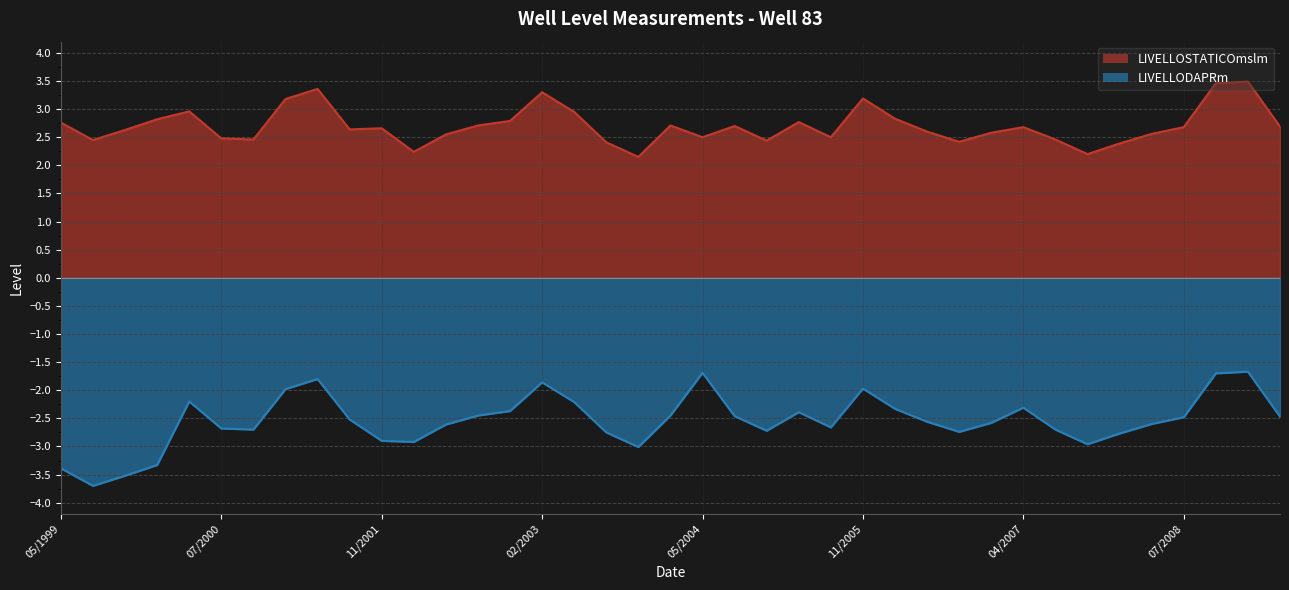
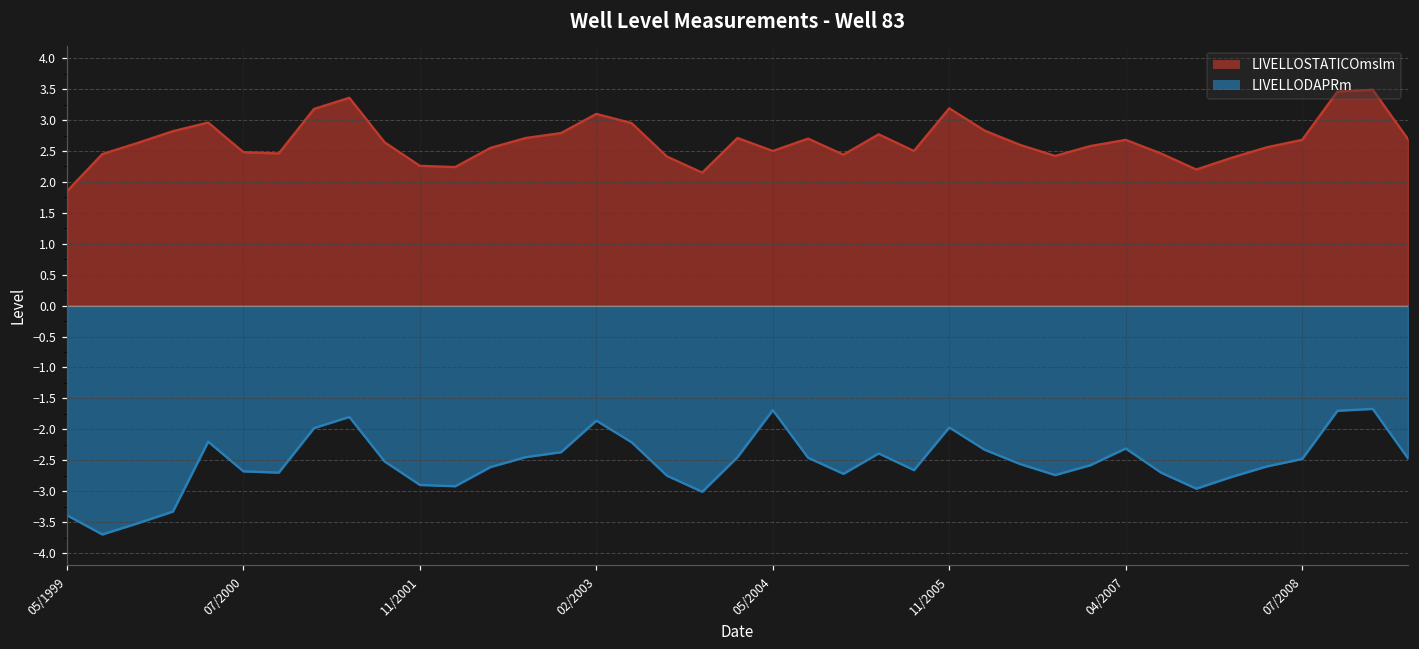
  {
    "LIVELLOSTATICOmslm": {
-     "05/1999": 2.8,
+     "05/1999": 1.9,
      "07/2000": 2.5,
-     "11/2001": 2.7,
-     "02/2003": 3.3,
+     "11/2001": 2.3,
+     "02/2003": 3.1,
      "05/2004": 2.5,
      "11/2005": 3.2,
      "04/2007": 2.7,
      "07/2008": 2.7
    }
  }
